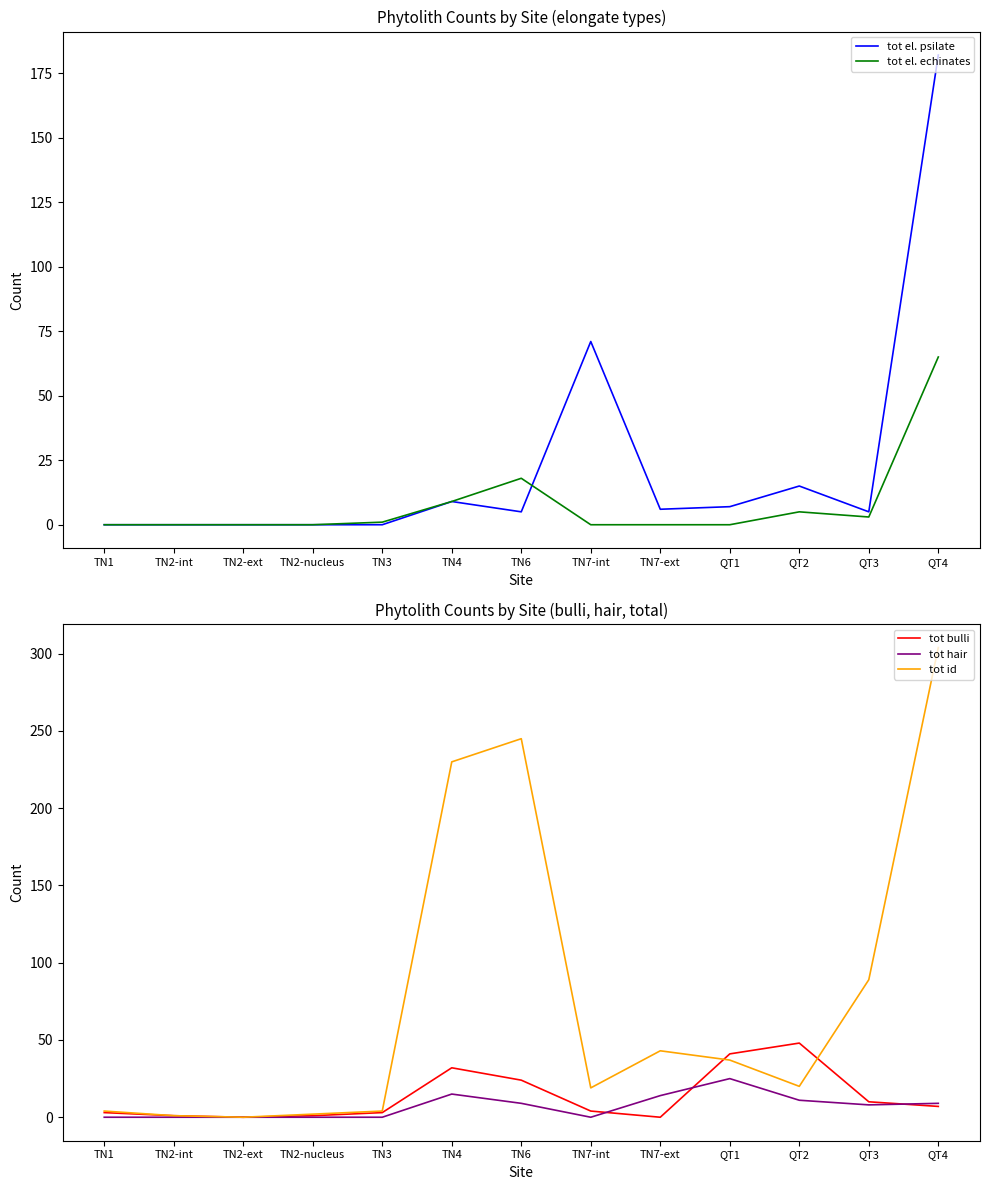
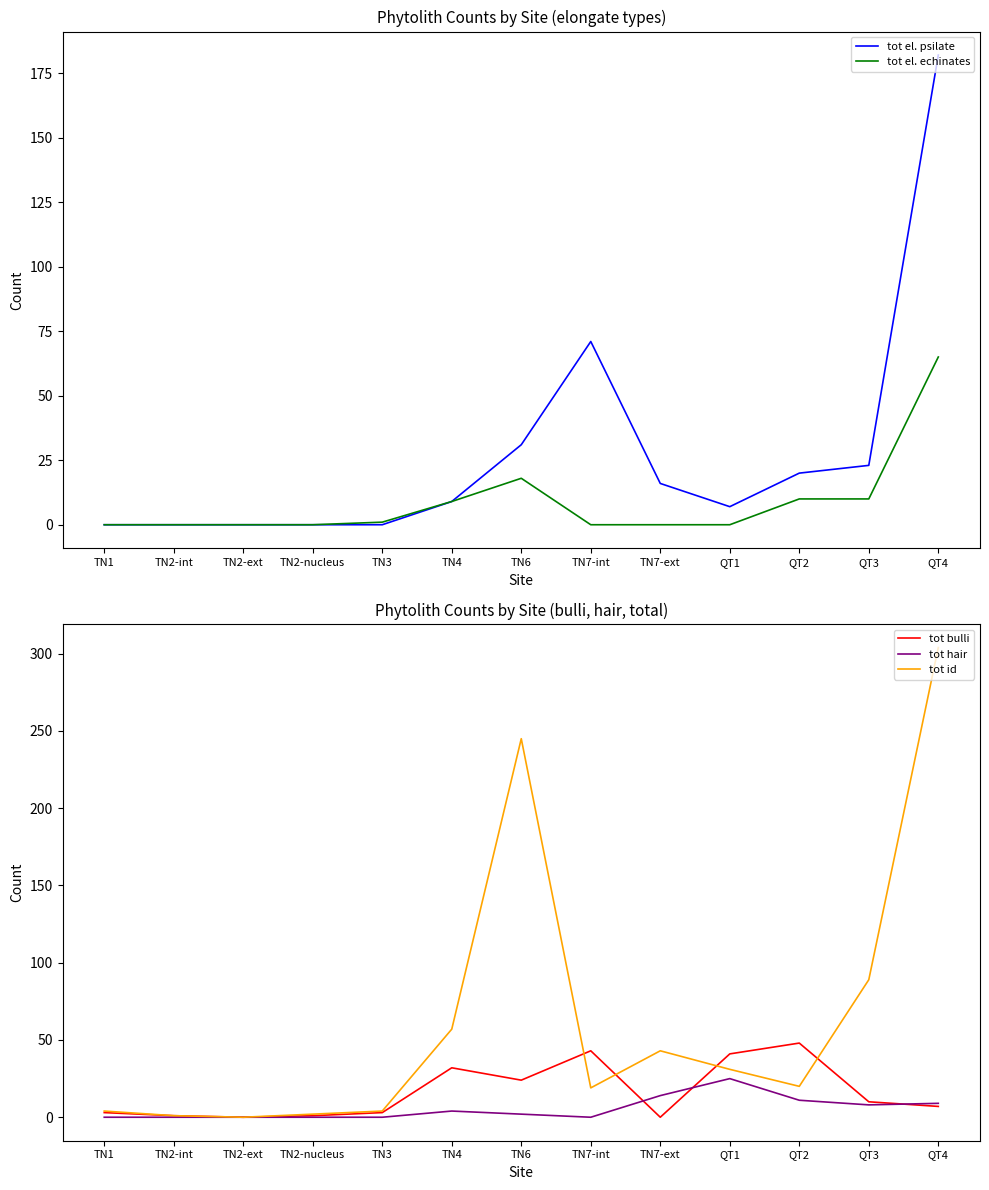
  {
    "Phytolith Counts by Site (elongate types)": {
      "tot el. psilate": {
-       "TN6": 5,
+       "TN6": 31,
        "TN7-int": 71,
-       "TN7-ext": 6,
+       "TN7-ext": 16,
        "QT1": 7,
-       "QT2": 15,
-       "QT3": 5
+       "QT2": 20,
+       "QT3": 23
      },
      "tot el. echinates": {
        "TN6": 18,
        "TN7-int": 0,
        "TN7-ext": 0,
        "QT1": 0,
-       "QT2": 5,
-       "QT3": 3,
+       "QT2": 10,
+       "QT3": 10,
        "QT4": 65
      }
    },
    "Phytolith Counts by Site (bulli, hair, total)": {
      "tot bulli": {
        "TN4": 32,
        "TN6": 24,
-       "TN7-int": 4,
+       "TN7-int": 43,
        "TN7-ext": 0,
        "QT1": 41,
        "QT2": 48,
        "QT3": 10,
        "QT4": 7
      },
      "tot hair": {
        "TN1": 0,
        "TN3": 0,
-       "TN4": 15,
-       "TN6": 9,
+       "TN4": 4,
+       "TN6": 2,
        "TN7-int": 0,
        "TN7-ext": 14,
        "QT1": 25,
        "QT2": 11,
        "QT3": 8,
        "QT4": 9
      },
      "tot id": {
-       "TN4": 230,
+       "TN4": 57,
        "TN6": 245,
        "TN7-int": 19,
        "TN7-ext": 43,
-       "QT1": 37,
+       "QT1": 31,
        "QT2": 20,
        "QT3": 89
      }
    }
  }
